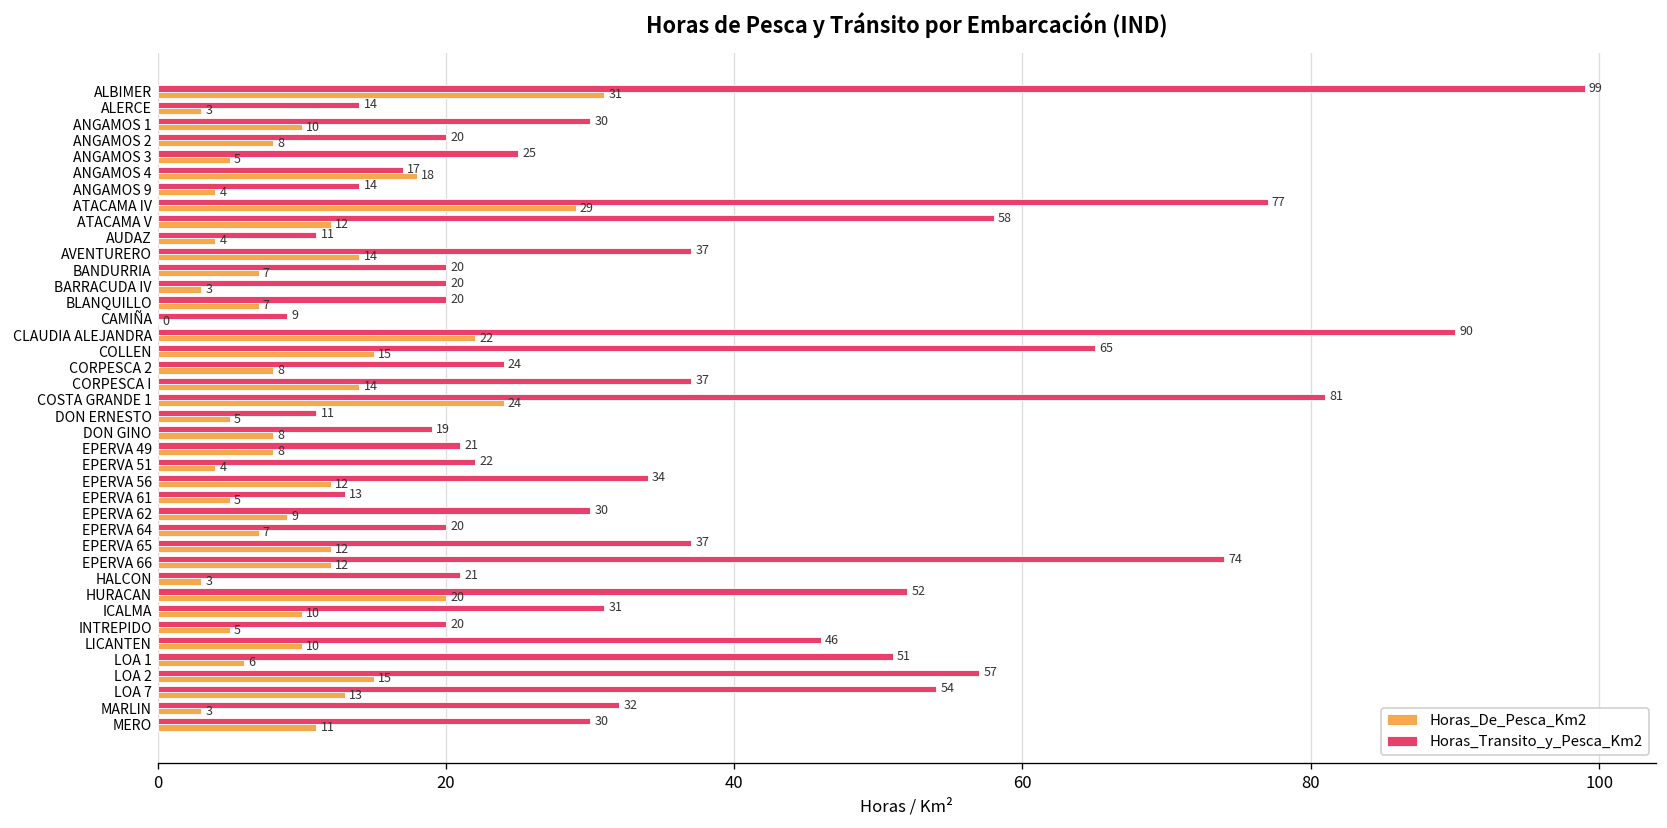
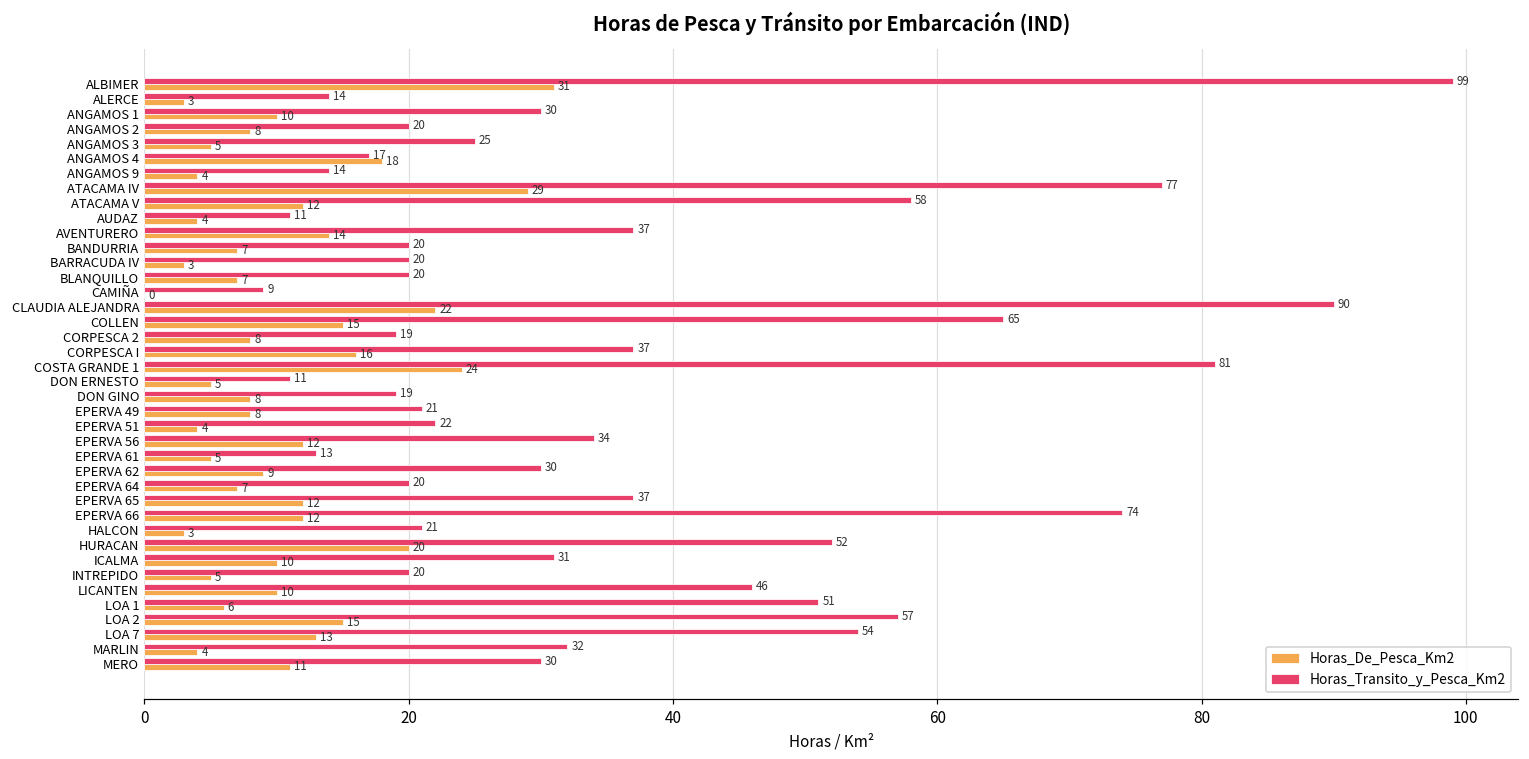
  {
    "Horas_De_Pesca_Km2": {
      "ALBIMER": 31,
      "ALERCE": 3,
      "ANGAMOS 1": 10,
      "ANGAMOS 2": 8,
      "ANGAMOS 3": 5,
      "ANGAMOS 4": 18,
      "ANGAMOS 9": 4,
      "ATACAMA IV": 29,
      "ATACAMA V": 12,
      "AUDAZ": 4,
      "AVENTURERO": 14,
      "BANDURRIA": 7,
      "BARRACUDA IV": 3,
      "BLANQUILLO": 7,
      "CAMIÑA": 0,
      "CLAUDIA ALEJANDRA": 22,
      "COLLEN": 15,
      "CORPESCA 2": 8,
-     "CORPESCA I": 14,
+     "CORPESCA I": 16,
      "COSTA GRANDE 1": 24,
      "DON ERNESTO": 5,
      "DON GINO": 8,
      "EPERVA 49": 8,
      "EPERVA 51": 4,
      "EPERVA 56": 12,
      "EPERVA 61": 5,
      "EPERVA 62": 9,
      "EPERVA 64": 7,
      "EPERVA 65": 12,
      "EPERVA 66": 12,
      "HALCON": 3,
      "HURACAN": 20,
      "ICALMA": 10,
      "INTREPIDO": 5,
      "LICANTEN": 10,
      "LOA 1": 6,
      "LOA 2": 15,
      "LOA 7": 13,
-     "MARLIN": 3,
+     "MARLIN": 4,
      "MERO": 11
    },
    "Horas_Transito_y_Pesca_Km2": {
      "ALBIMER": 99,
      "ALERCE": 14,
      "ANGAMOS 1": 30,
      "ANGAMOS 2": 20,
      "ANGAMOS 3": 25,
      "ANGAMOS 4": 17,
      "ANGAMOS 9": 14,
      "ATACAMA IV": 77,
      "ATACAMA V": 58,
      "AUDAZ": 11,
      "AVENTURERO": 37,
      "BANDURRIA": 20,
      "BARRACUDA IV": 20,
      "BLANQUILLO": 20,
      "CAMIÑA": 9,
      "CLAUDIA ALEJANDRA": 90,
      "COLLEN": 65,
-     "CORPESCA 2": 24,
+     "CORPESCA 2": 19,
      "CORPESCA I": 37,
      "COSTA GRANDE 1": 81,
      "DON ERNESTO": 11,
      "DON GINO": 19,
      "EPERVA 49": 21,
      "EPERVA 51": 22,
      "EPERVA 56": 34,
      "EPERVA 61": 13,
      "EPERVA 62": 30,
      "EPERVA 64": 20,
      "EPERVA 65": 37,
      "EPERVA 66": 74,
      "HALCON": 21,
      "HURACAN": 52,
      "ICALMA": 31,
      "INTREPIDO": 20,
      "LICANTEN": 46,
      "LOA 1": 51,
      "LOA 2": 57,
      "LOA 7": 54,
      "MARLIN": 32,
      "MERO": 30
    }
  }
